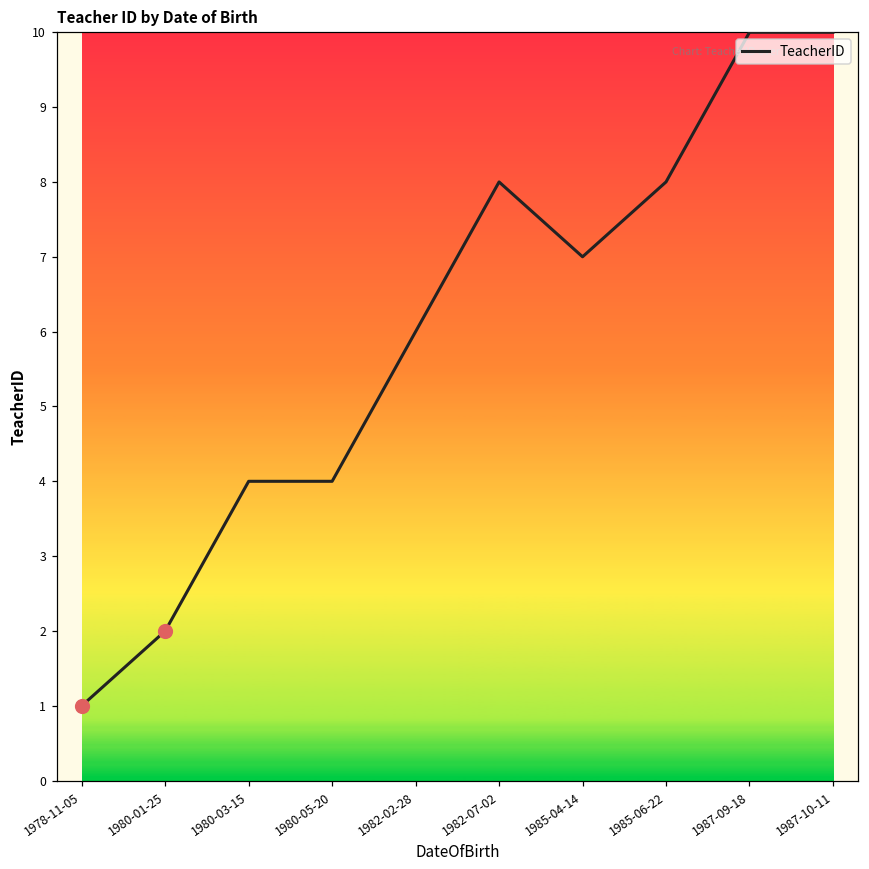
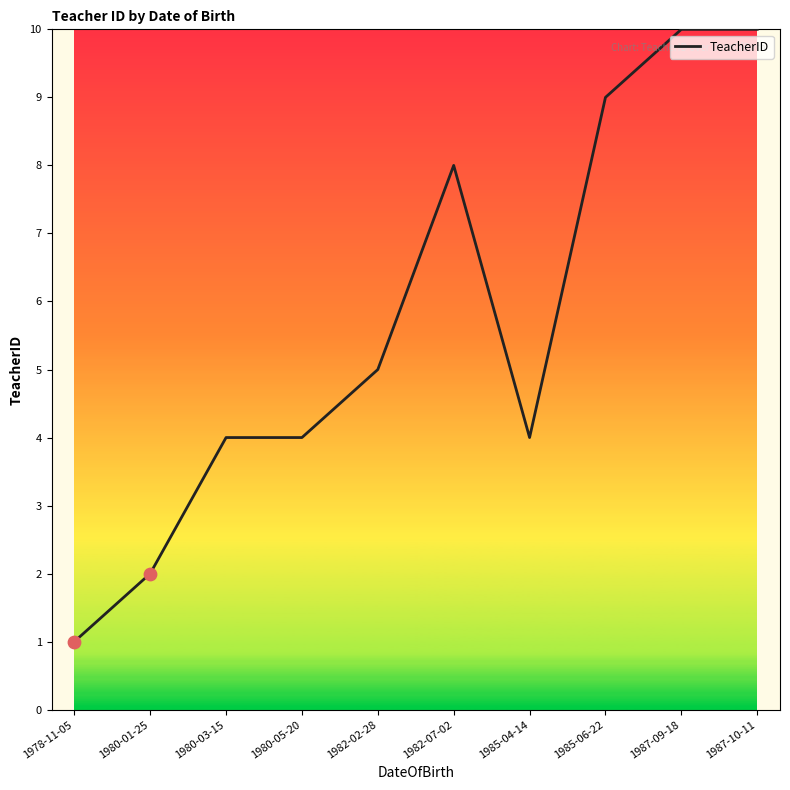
  {
    "TeacherID": {
      "1980-03-15": 4,
      "1980-05-20": 4,
-     "1982-02-28": 6,
+     "1982-02-28": 5,
      "1982-07-02": 8,
-     "1985-04-14": 7,
-     "1985-06-22": 8,
+     "1985-04-14": 4,
+     "1985-06-22": 9,
      "1987-09-18": 10,
      "1987-10-11": 10
    }
  }
